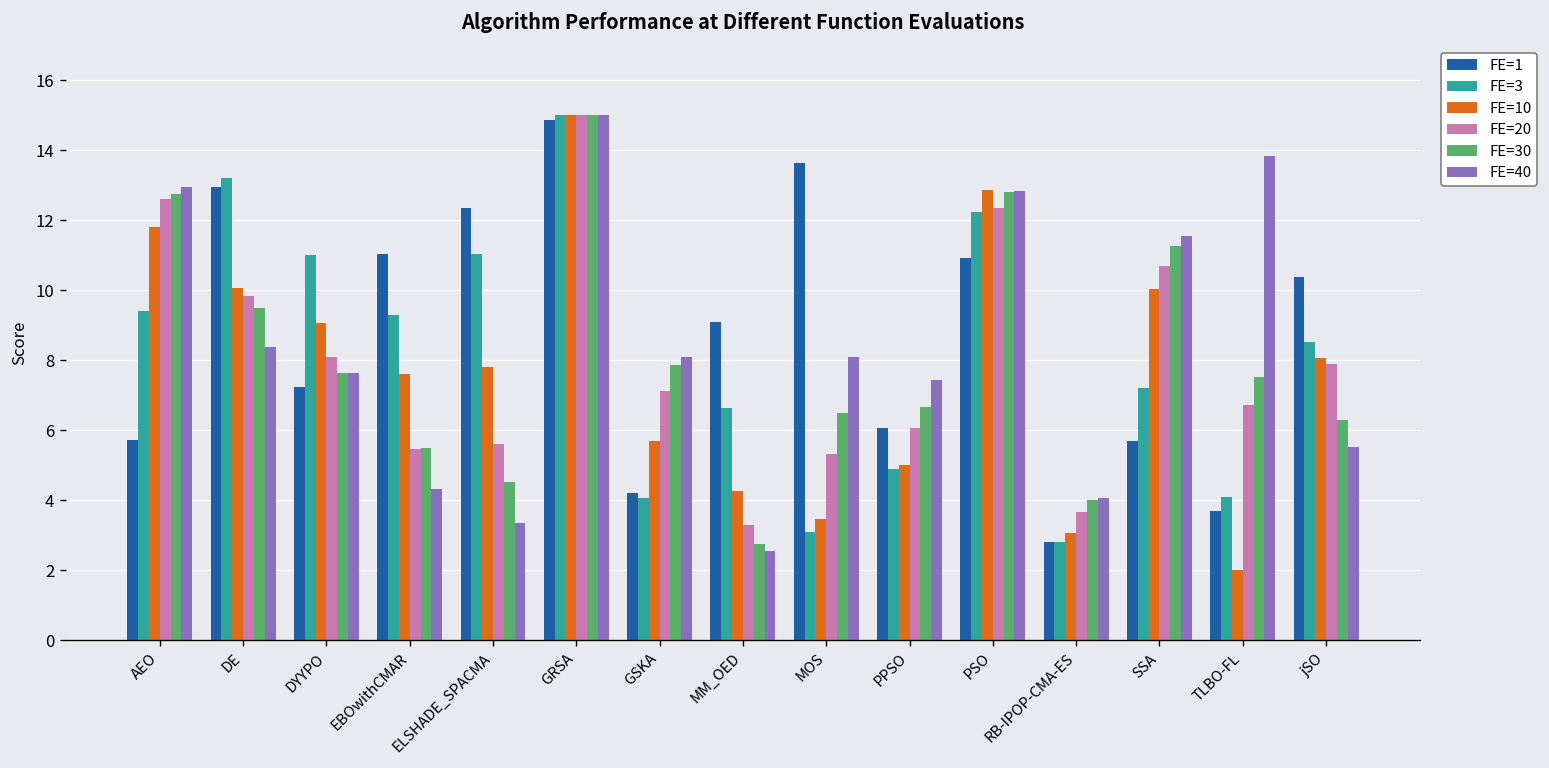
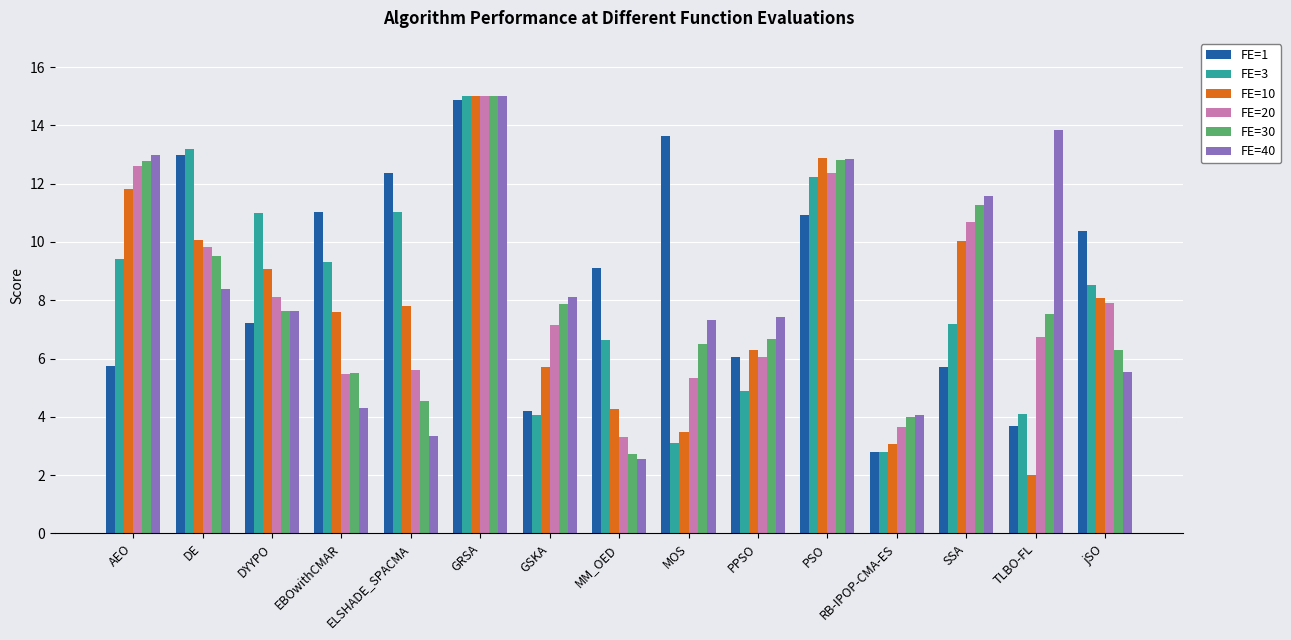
  {
    "FE=1": {
      "AEO": 5.7,
      "DE": 13.0,
      "DYYPO": 7.2,
      "EBOwithCMAR": 11.0,
      "ELSHADE_SPACMA": 12.4,
      "GRSA": 14.9,
      "GSKA": 4.2,
      "MM_OED": 9.1,
      "MOS": 13.6,
      "PPSO": 6.1,
      "PSO": 10.9,
      "RB-IPOP-CMA-ES": 2.8,
      "SSA": 5.7,
      "TLBO-FL": 3.7,
      "jSO": 10.4
    },
    "FE=3": {
      "AEO": 9.4,
      "DE": 13.2,
      "DYYPO": 11.0,
      "EBOwithCMAR": 9.3,
      "ELSHADE_SPACMA": 11.0,
      "GRSA": 15.0,
      "GSKA": 4.1,
      "MM_OED": 6.6,
      "MOS": 3.1,
      "PPSO": 4.9,
      "PSO": 12.2,
      "RB-IPOP-CMA-ES": 2.8,
      "SSA": 7.2,
      "TLBO-FL": 4.1,
      "jSO": 8.5
    },
    "FE=10": {
      "AEO": 11.8,
      "DE": 10.1,
      "DYYPO": 9.1,
      "EBOwithCMAR": 7.6,
      "ELSHADE_SPACMA": 7.8,
      "GRSA": 15.0,
      "GSKA": 5.7,
      "MM_OED": 4.3,
      "MOS": 3.5,
-     "PPSO": 5.0,
+     "PPSO": 6.3,
      "PSO": 12.9,
      "RB-IPOP-CMA-ES": 3.1,
      "SSA": 10.0,
      "TLBO-FL": 2.0,
      "jSO": 8.1
    },
    "FE=20": {
      "AEO": 12.6,
      "DE": 9.8,
      "DYYPO": 8.1,
      "EBOwithCMAR": 5.5,
      "ELSHADE_SPACMA": 5.6,
      "GRSA": 15.0,
      "GSKA": 7.1,
      "MM_OED": 3.3,
      "MOS": 5.3,
      "PPSO": 6.1,
      "PSO": 12.4,
      "RB-IPOP-CMA-ES": 3.7,
      "SSA": 10.7,
      "TLBO-FL": 6.7,
      "jSO": 7.9
    },
    "FE=30": {
      "AEO": 12.8,
      "DE": 9.5,
      "DYYPO": 7.6,
      "EBOwithCMAR": 5.5,
      "ELSHADE_SPACMA": 4.5,
      "GRSA": 15.0,
      "GSKA": 7.9,
      "MM_OED": 2.7,
      "MOS": 6.5,
      "PPSO": 6.7,
      "PSO": 12.8,
      "RB-IPOP-CMA-ES": 4.0,
      "SSA": 11.3,
      "TLBO-FL": 7.5,
      "jSO": 6.3
    },
    "FE=40": {
      "AEO": 13.0,
      "DE": 8.4,
      "DYYPO": 7.6,
      "EBOwithCMAR": 4.3,
      "ELSHADE_SPACMA": 3.3,
      "GRSA": 15.0,
      "GSKA": 8.1,
      "MM_OED": 2.6,
-     "MOS": 8.1,
+     "MOS": 7.3,
      "PPSO": 7.4,
      "PSO": 12.8,
      "RB-IPOP-CMA-ES": 4.1,
      "SSA": 11.6,
      "TLBO-FL": 13.8,
      "jSO": 5.5
    }
  }
